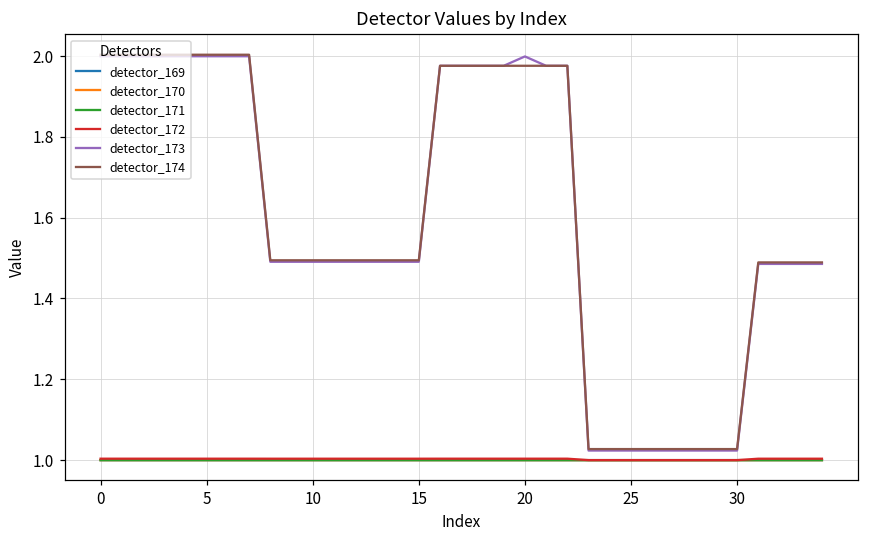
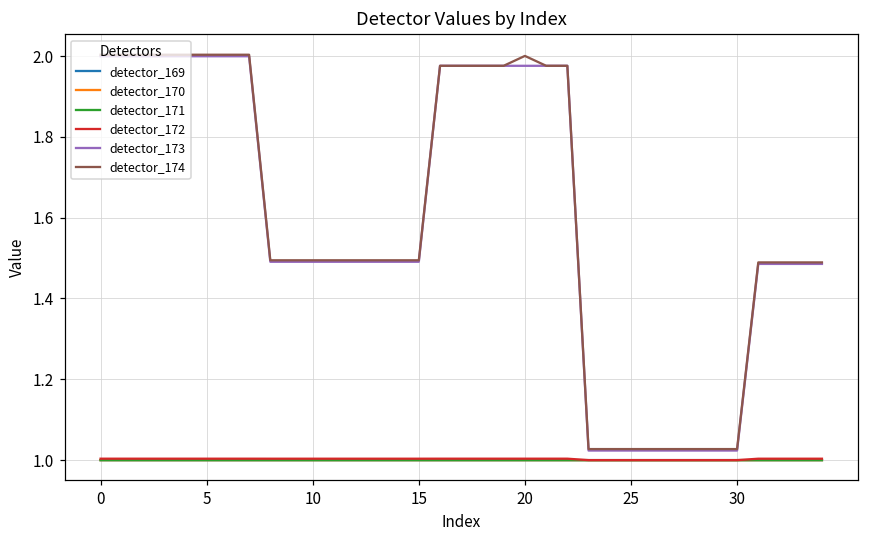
  {
    "detector_173": {
-     "20": 2.00
+     "20": 1.98
    },
    "detector_174": {
-     "20": 1.98
+     "20": 2.00
    }
  }
